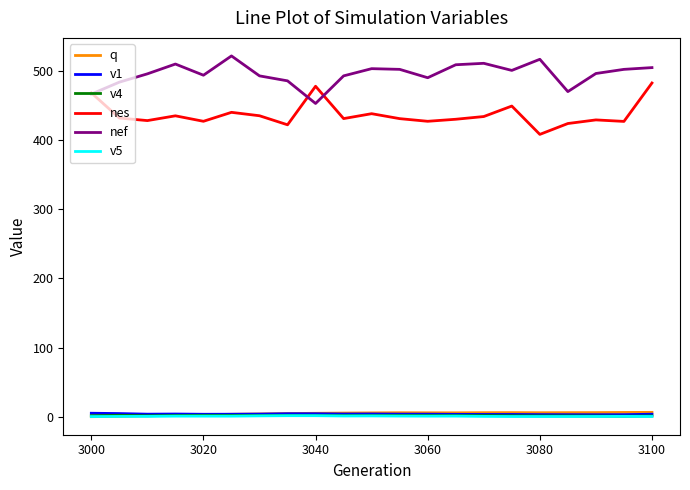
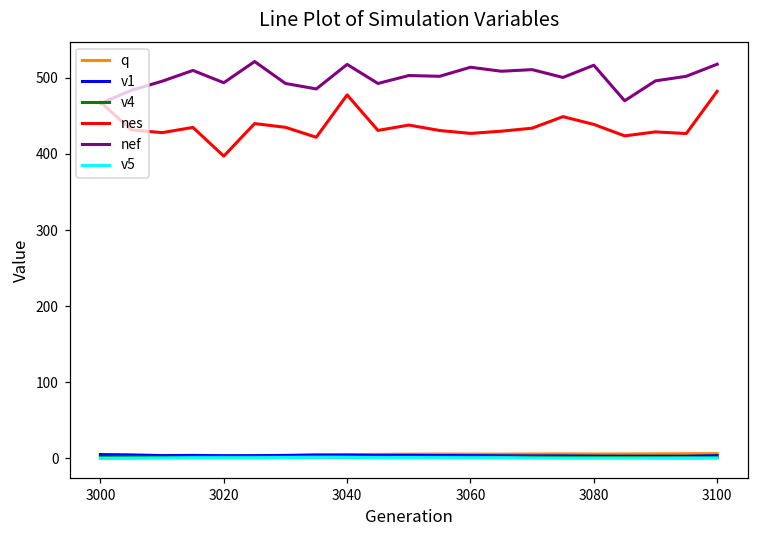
  {
    "nes": {
-     "3020": 430,
+     "3020": 400,
      "3040": 480,
      "3060": 430,
-     "3080": 410,
+     "3080": 440,
      "3100": 480
    },
    "nef": {
      "3020": 490,
-     "3040": 450,
-     "3060": 490,
+     "3040": 520,
+     "3060": 510,
      "3080": 520,
-     "3100": 500
+     "3100": 520
    }
  }
